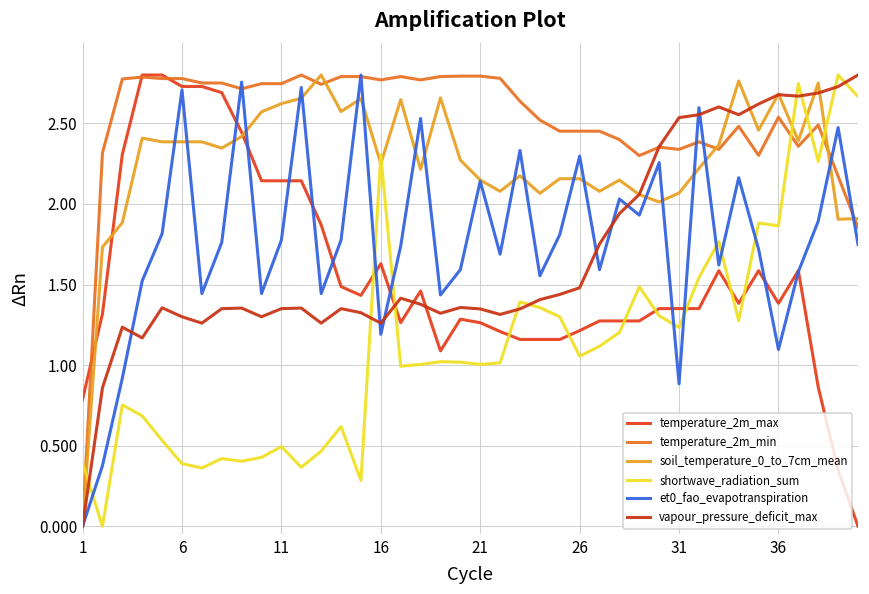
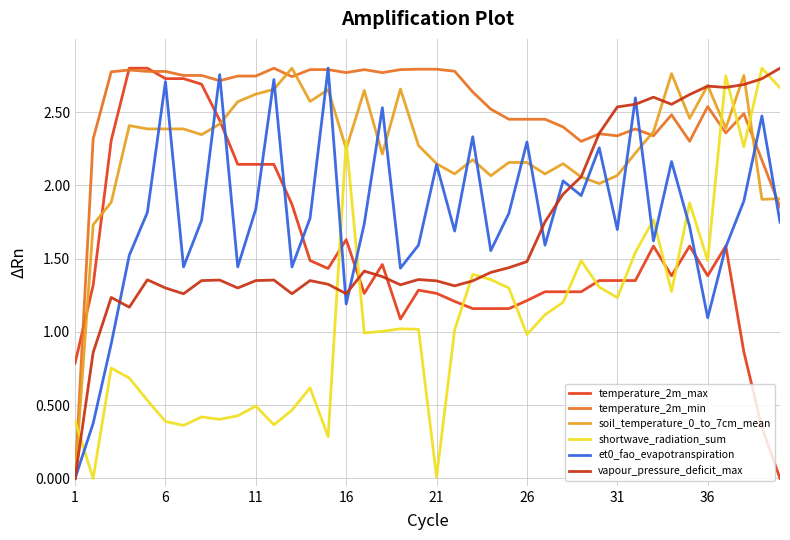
  {
    "shortwave_radiation_sum": {
      "1": 0.39,
      "6": 0.39,
      "11": 0.49,
      "16": 2.30,
-     "21": 1.00,
-     "26": 1.06,
+     "21": 0.01,
+     "26": 0.98,
      "31": 1.23,
-     "36": 1.87
+     "36": 1.49
    },
    "et0_fao_evapotranspiration": {
      "6": 2.71,
-     "11": 1.78,
+     "11": 1.84,
      "16": 1.19,
      "26": 2.30,
-     "31": 0.88,
+     "31": 1.70,
      "36": 1.10
    }
  }
